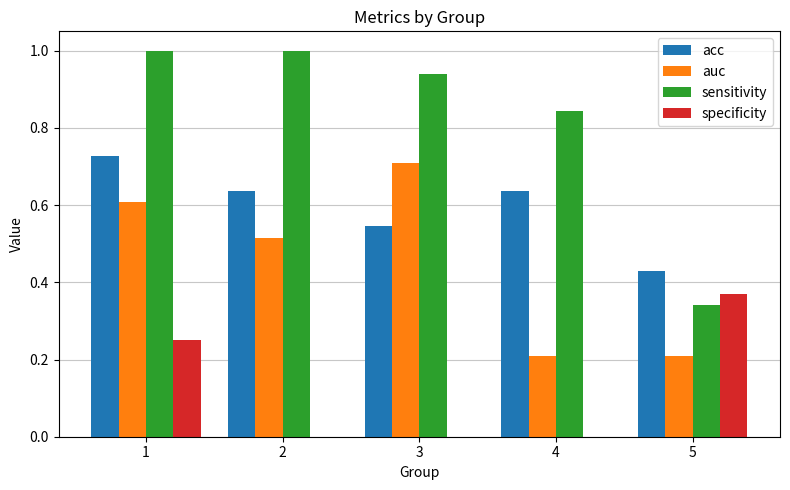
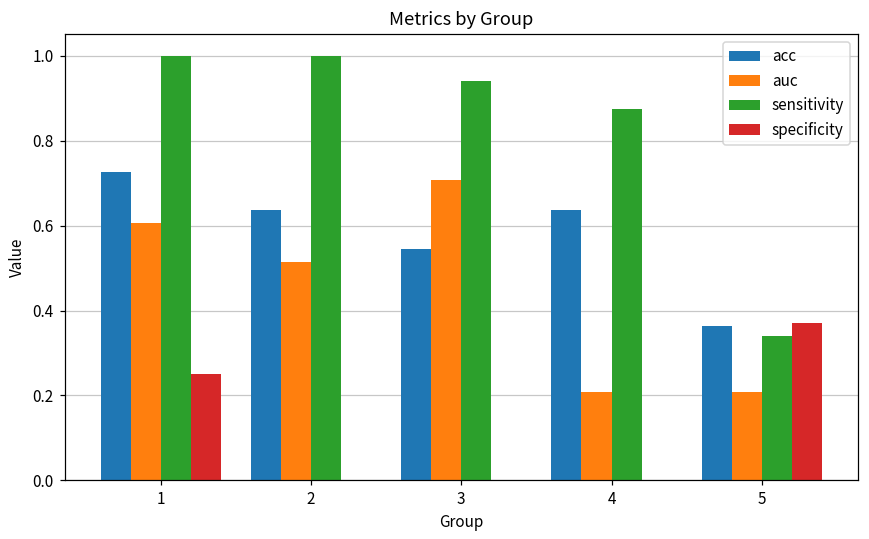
  {
    "acc": {
      "1": 0.73,
      "2": 0.64,
      "3": 0.55,
      "4": 0.64,
-     "5": 0.43
+     "5": 0.36
    },
    "auc": {
      "1": 0.61,
      "2": 0.51,
      "3": 0.71,
      "4": 0.21,
      "5": 0.21
    },
    "sensitivity": {
      "1": 1.00,
      "2": 1.00,
      "3": 0.94,
-     "4": 0.84,
+     "4": 0.88,
      "5": 0.34
    },
    "specificity": {
      "1": 0.25,
      "2": 0.00,
      "3": 0.00,
      "4": 0.00,
      "5": 0.37
    }
  }
